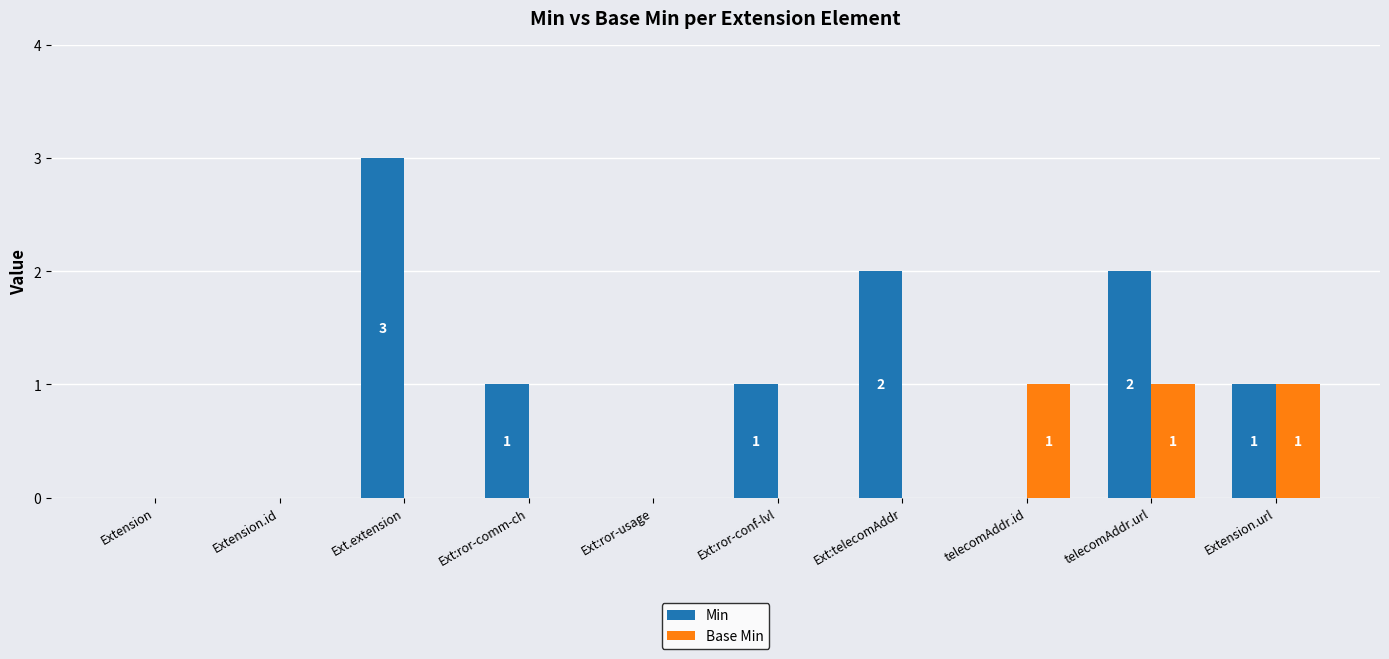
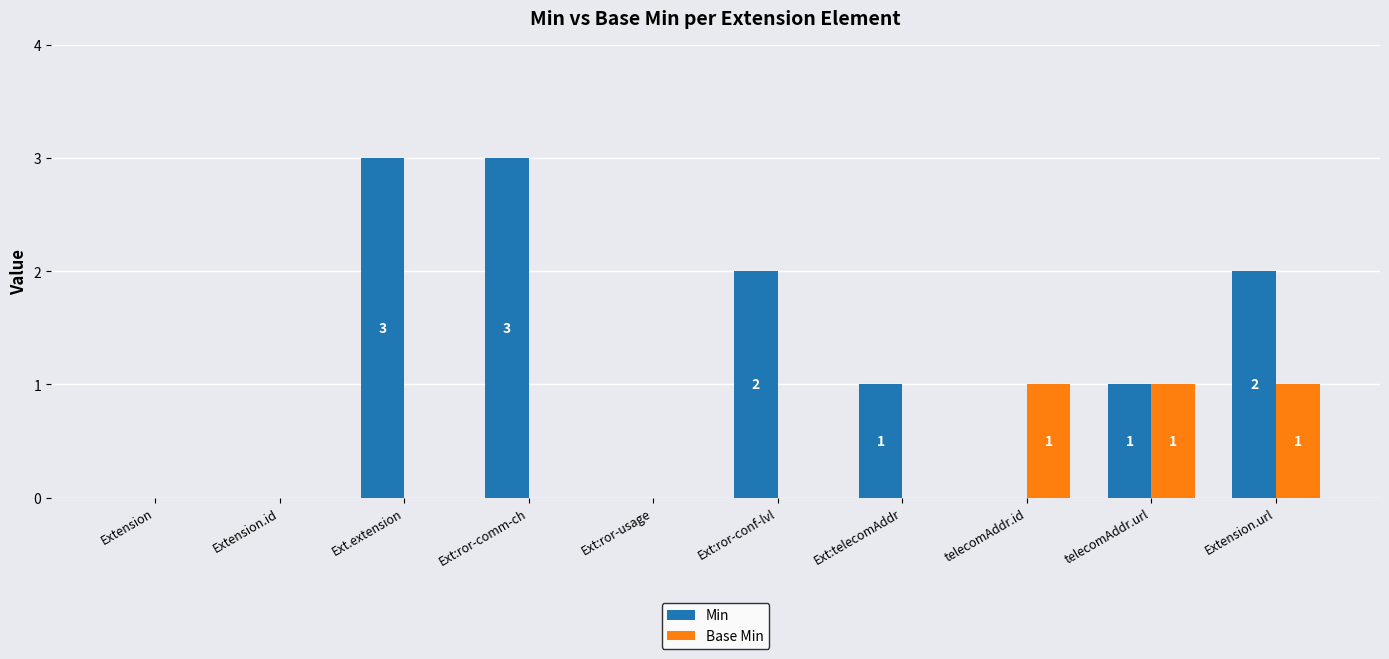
  {
    "Min": {
      "Ext.extension": 3,
-     "Ext:ror-comm-ch": 1,
-     "Ext:ror-conf-lvl": 1,
-     "Ext:telecomAddr": 2,
-     "telecomAddr.url": 2,
-     "Extension.url": 1
+     "Ext:ror-comm-ch": 3,
+     "Ext:ror-conf-lvl": 2,
+     "Ext:telecomAddr": 1,
+     "telecomAddr.url": 1,
+     "Extension.url": 2
    },
    "Base Min": {
      "telecomAddr.id": 1,
      "telecomAddr.url": 1,
      "Extension.url": 1
    }
  }
